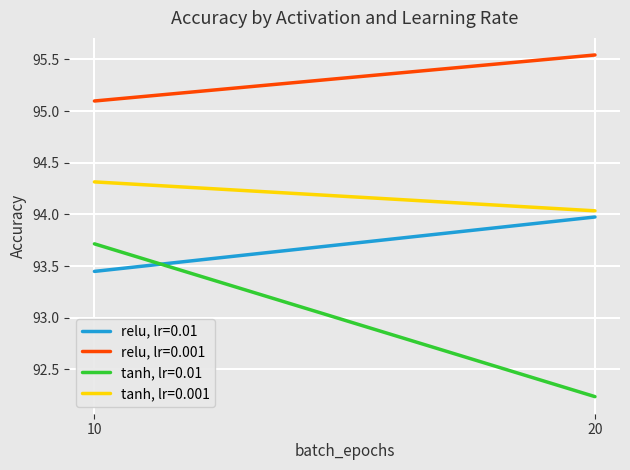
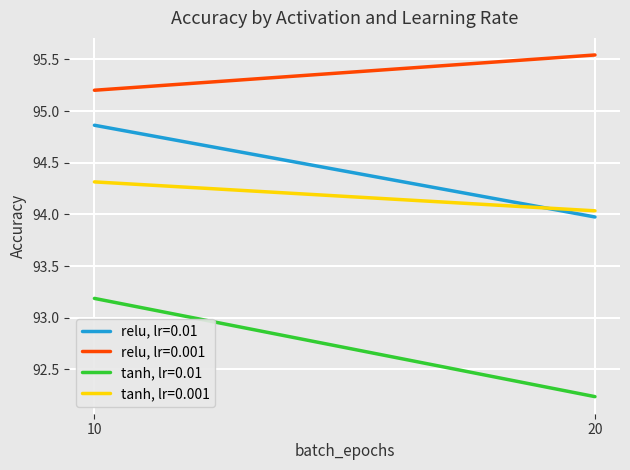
  {
    "relu, lr=0.01": {
-     "10": 93.45,
+     "10": 94.86,
      "20": 93.98
    },
    "relu, lr=0.001": {
-     "10": 95.10,
+     "10": 95.20,
      "20": 95.54
    },
    "tanh, lr=0.01": {
-     "10": 93.72,
+     "10": 93.19,
      "20": 92.24
    },
    "tanh, lr=0.001": {
      "10": 94.32,
      "20": 94.04
    }
  }
